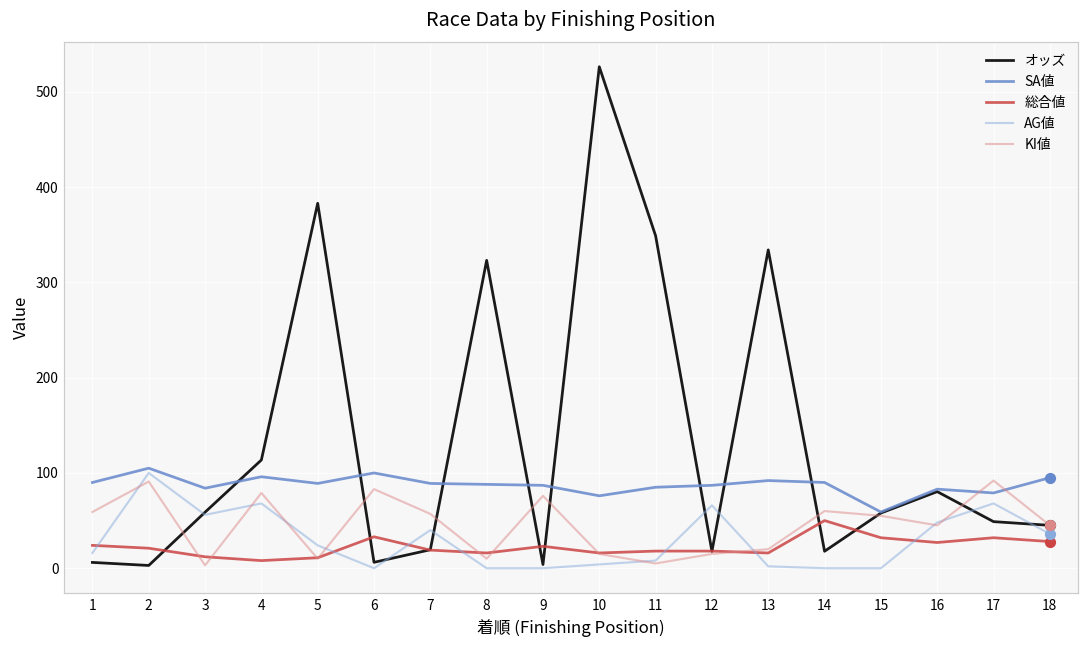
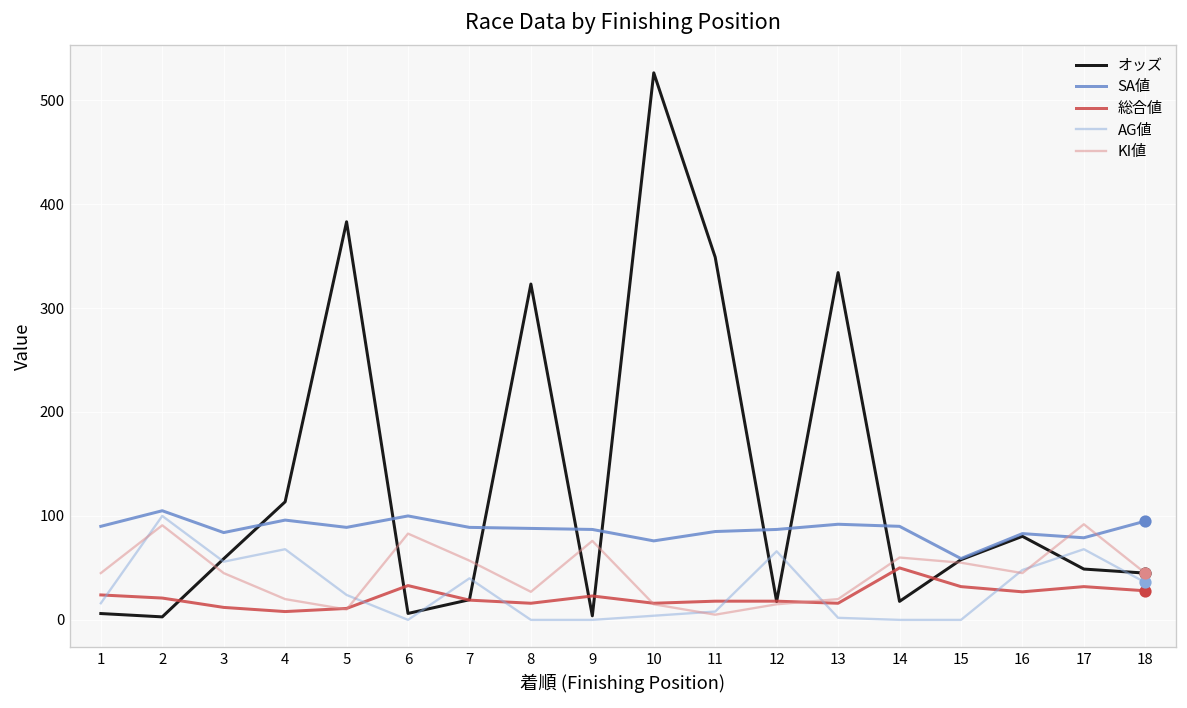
  {
    "KI値": {
-     "1": 60,
+     "1": 50,
      "2": 90,
-     "3": 0,
-     "4": 80,
+     "3": 50,
+     "4": 20,
      "6": 80,
      "7": 60,
-     "8": 10,
+     "8": 30,
      "9": 80,
      "11": 10,
      "13": 20,
      "14": 60,
      "16": 50,
      "17": 90
    }
  }
